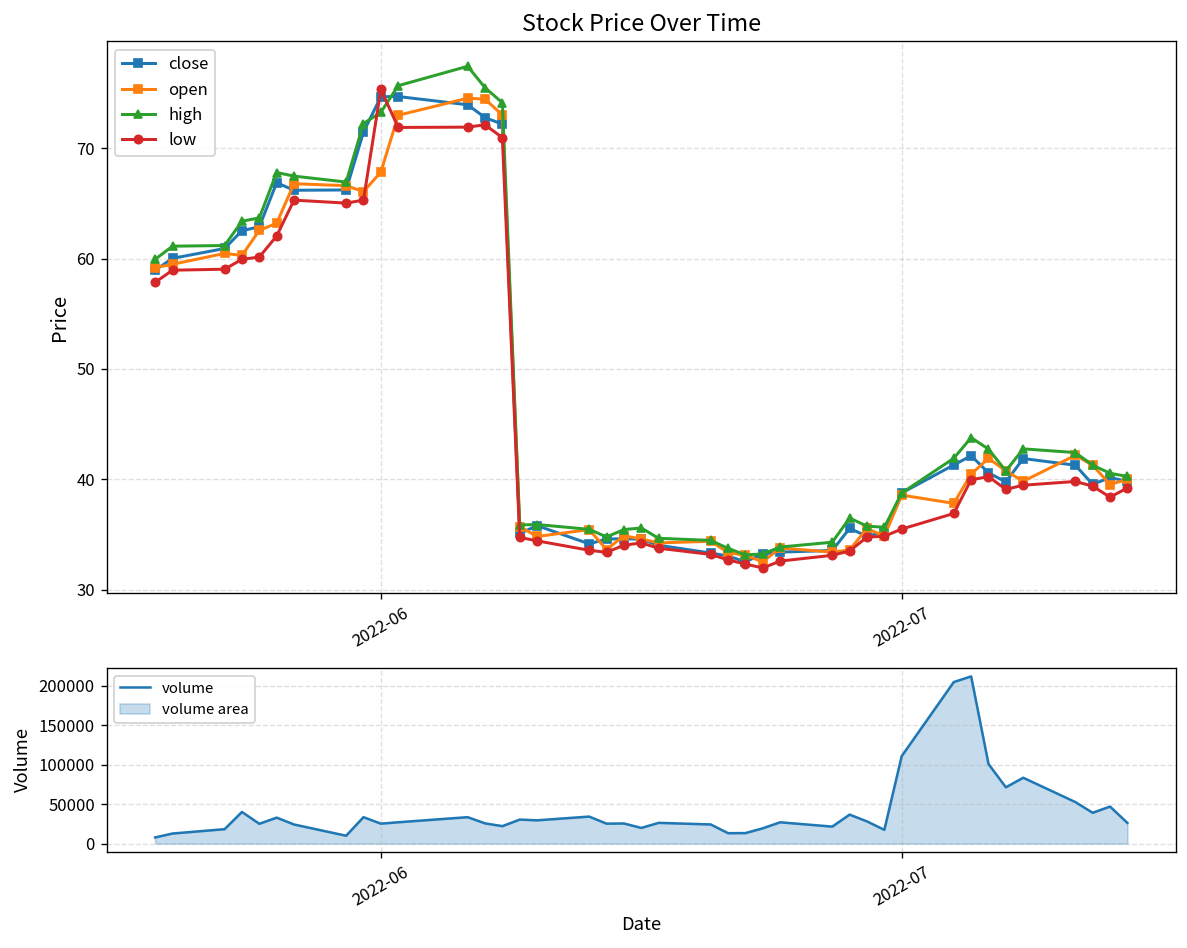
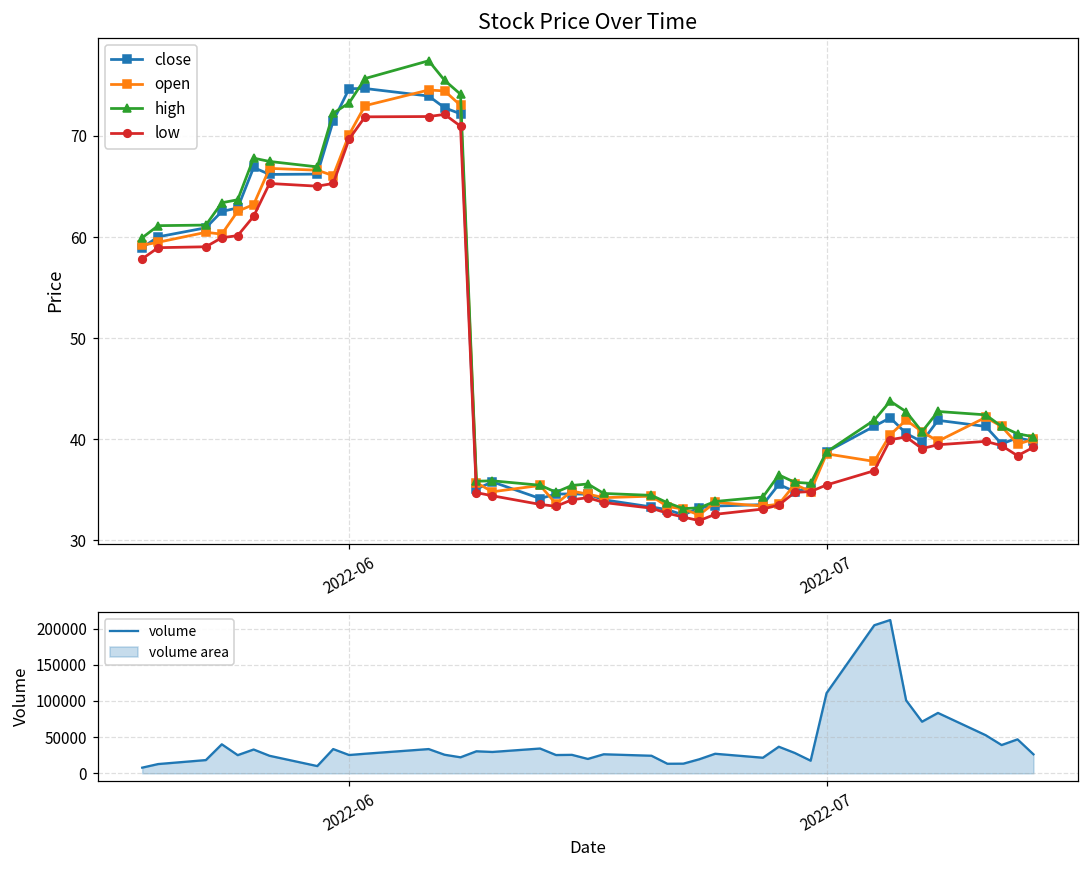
  {
    "Stock Price Over Time": {
      "close": {
        "2022-06": 75
      },
      "open": {
-       "2022-06": 68
+       "2022-06": 70
      },
      "high": {
        "2022-06": 73
      },
      "low": {
-       "2022-06": 75,
+       "2022-06": 70,
        "2022-07": 35
      }
    }
  }
